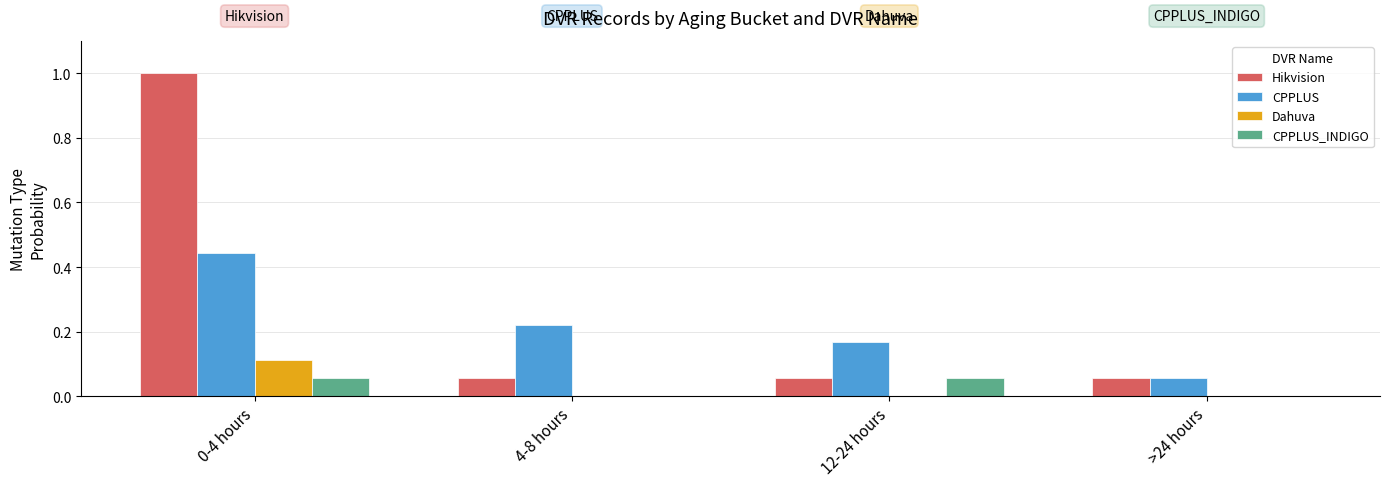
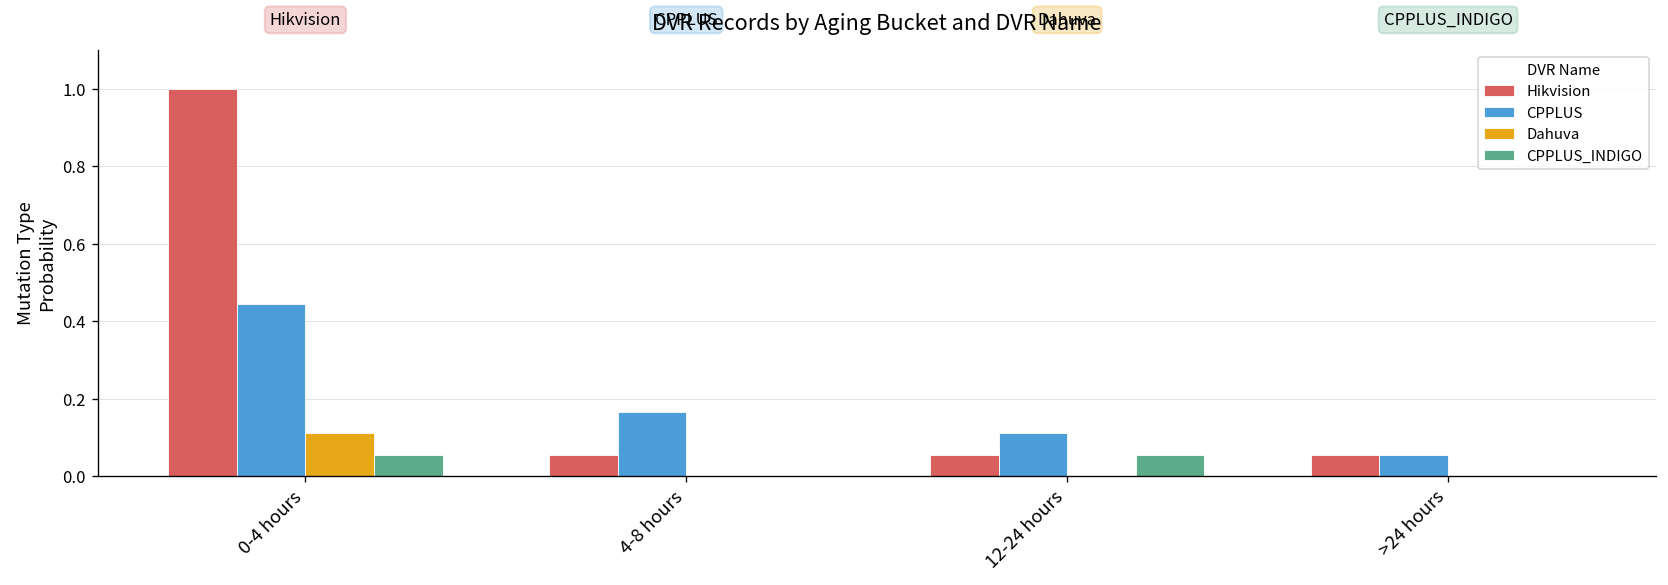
  {
    "Hikvision": {
      "0-4 hours": 1.00,
      "4-8 hours": 0.06,
      "12-24 hours": 0.06,
      ">24 hours": 0.06
    },
    "CPPLUS": {
      "0-4 hours": 0.44,
-     "4-8 hours": 0.22,
-     "12-24 hours": 0.17,
+     "4-8 hours": 0.17,
+     "12-24 hours": 0.11,
      ">24 hours": 0.06
    },
    "Dahuva": {
      "0-4 hours": 0.11,
      "4-8 hours": 0.00,
      "12-24 hours": 0.00,
      ">24 hours": 0.00
    },
    "CPPLUS_INDIGO": {
      "0-4 hours": 0.06,
      "4-8 hours": 0.00,
      "12-24 hours": 0.06,
      ">24 hours": 0.00
    }
  }
